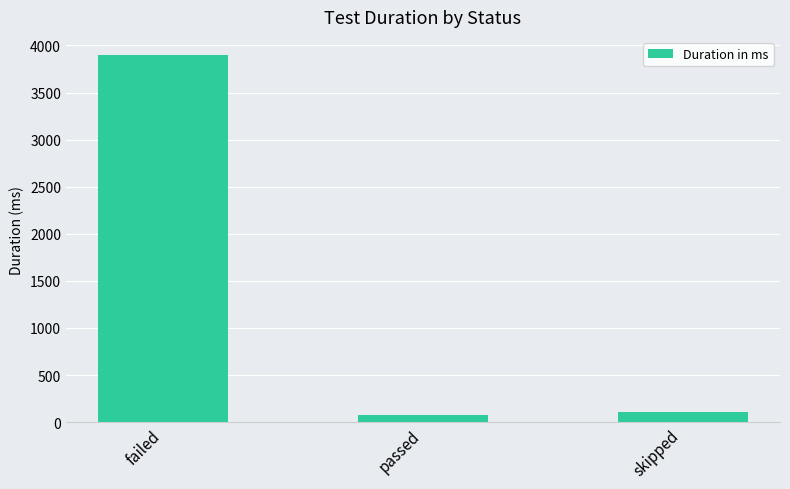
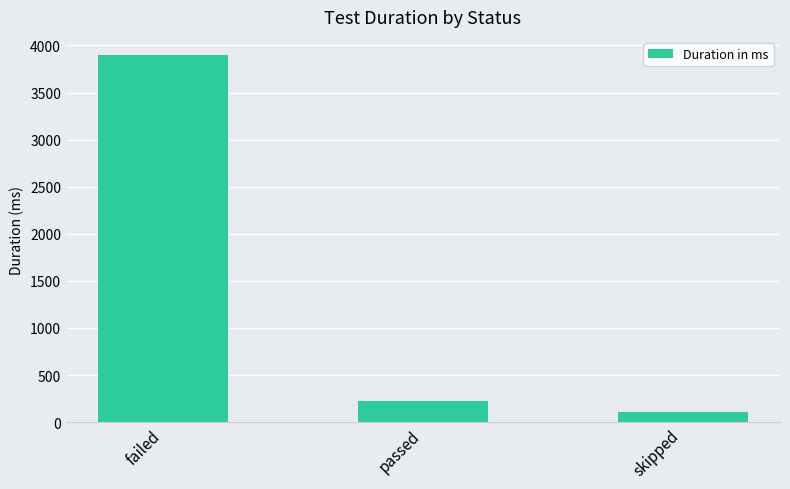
  {
    "failed": 3900,
-   "passed": 100,
+   "passed": 200,
    "skipped": 100
  }
